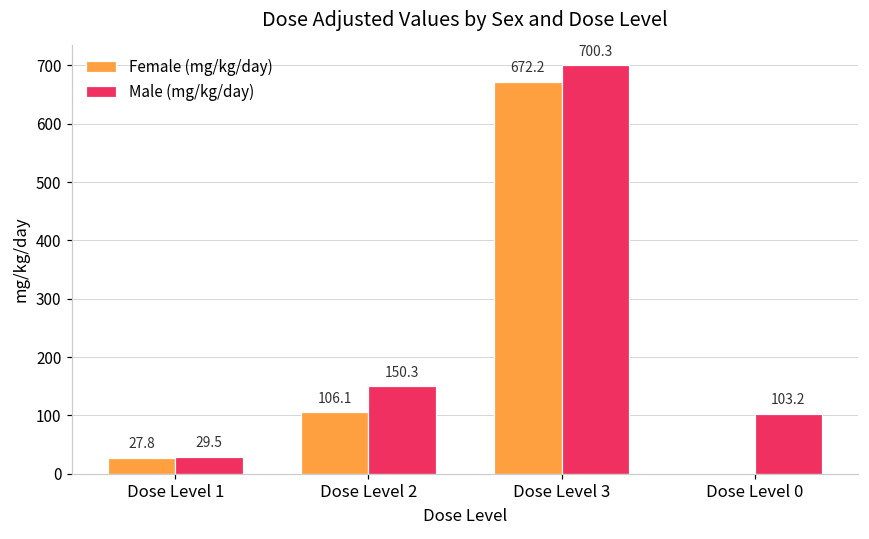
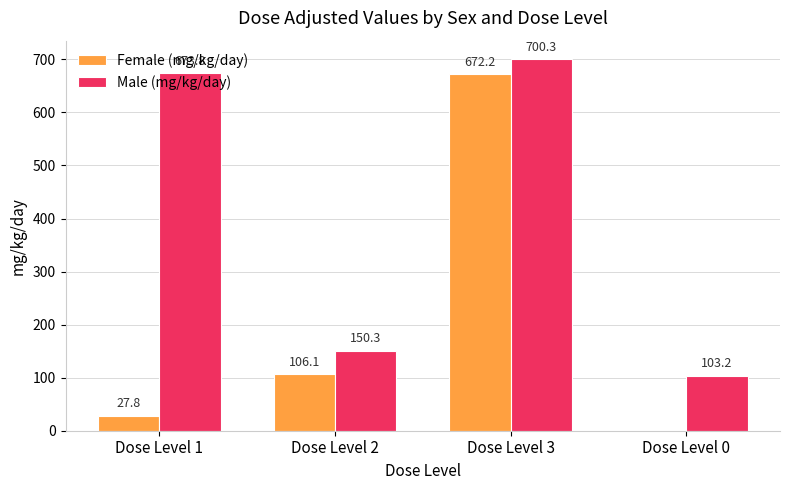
  {
    "Female (mg/kg/day)": {
      "Dose Level 1": 27.8,
      "Dose Level 2": 106.1,
      "Dose Level 3": 672.2
    },
    "Male (mg/kg/day)": {
-     "Dose Level 1": 29.5,
+     "Dose Level 1": 673.8,
      "Dose Level 2": 150.3,
      "Dose Level 3": 700.3,
      "Dose Level 0": 103.2
    }
  }
